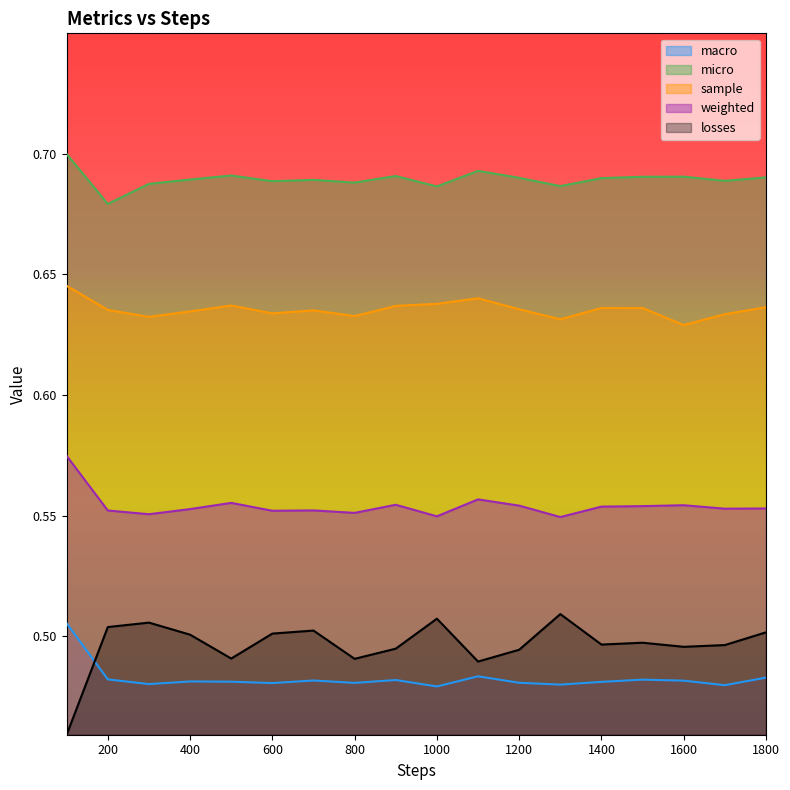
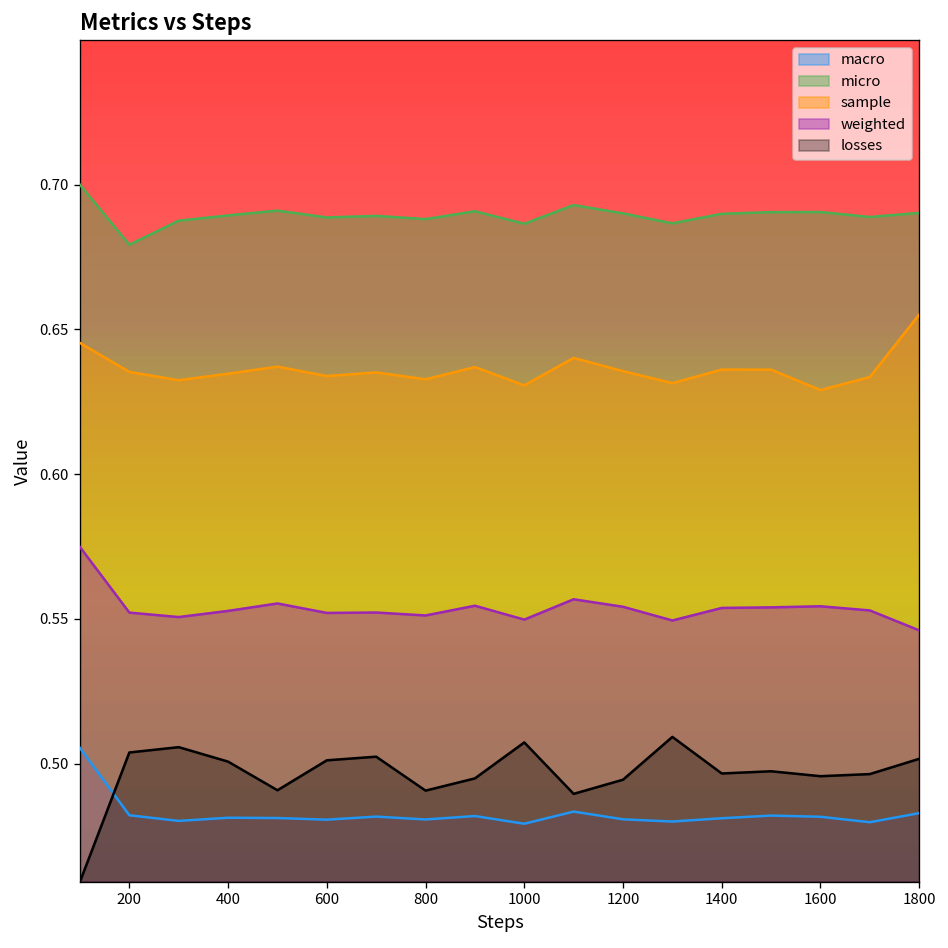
  {
    "macro": {
      "200": 0.482,
      "400": 0.481,
      "600": 0.481,
      "800": 0.481,
      "1000": 0.479,
      "1200": 0.481,
      "1400": 0.481,
      "1600": 0.482,
      "1800": 0.483
    },
    "micro": {
      "200": 0.679,
      "400": 0.689,
      "600": 0.689,
      "800": 0.688,
      "1000": 0.686,
      "1200": 0.690,
      "1400": 0.690,
      "1600": 0.691,
      "1800": 0.690
    },
    "sample": {
      "200": 0.635,
      "400": 0.635,
      "600": 0.634,
      "800": 0.633,
-     "1000": 0.638,
+     "1000": 0.631,
      "1200": 0.636,
      "1400": 0.636,
      "1600": 0.629,
-     "1800": 0.636
+     "1800": 0.655
    },
    "weighted": {
      "200": 0.552,
      "400": 0.553,
      "600": 0.552,
      "800": 0.551,
      "1000": 0.550,
      "1200": 0.554,
      "1400": 0.554,
      "1600": 0.554,
-     "1800": 0.553
+     "1800": 0.546
    },
    "losses": {
      "200": 0.504,
      "400": 0.501,
      "600": 0.501,
      "800": 0.491,
      "1000": 0.507,
      "1200": 0.494,
      "1400": 0.497,
      "1600": 0.496,
      "1800": 0.502
    }
  }
